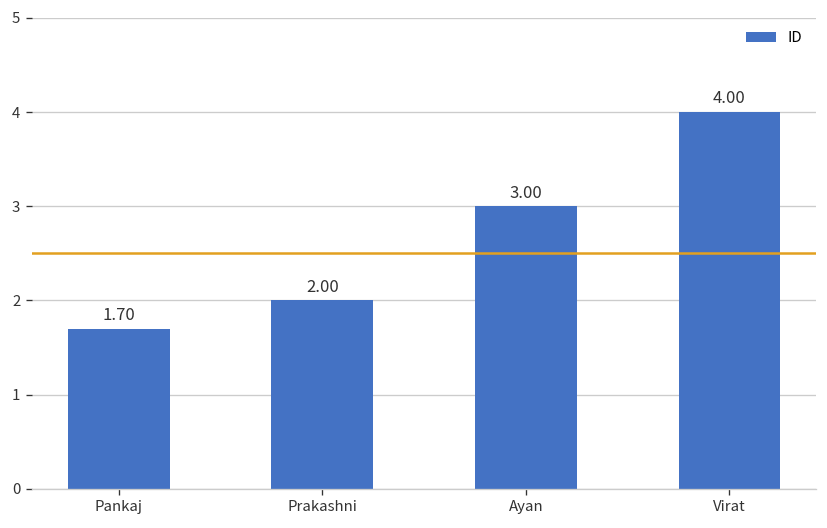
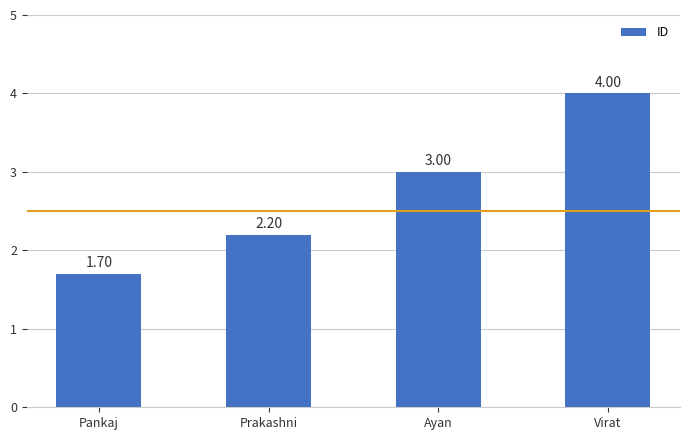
  {
    "Pankaj": 1.70,
-   "Prakashni": 2.00,
+   "Prakashni": 2.20,
    "Ayan": 3.00,
    "Virat": 4.00
  }
